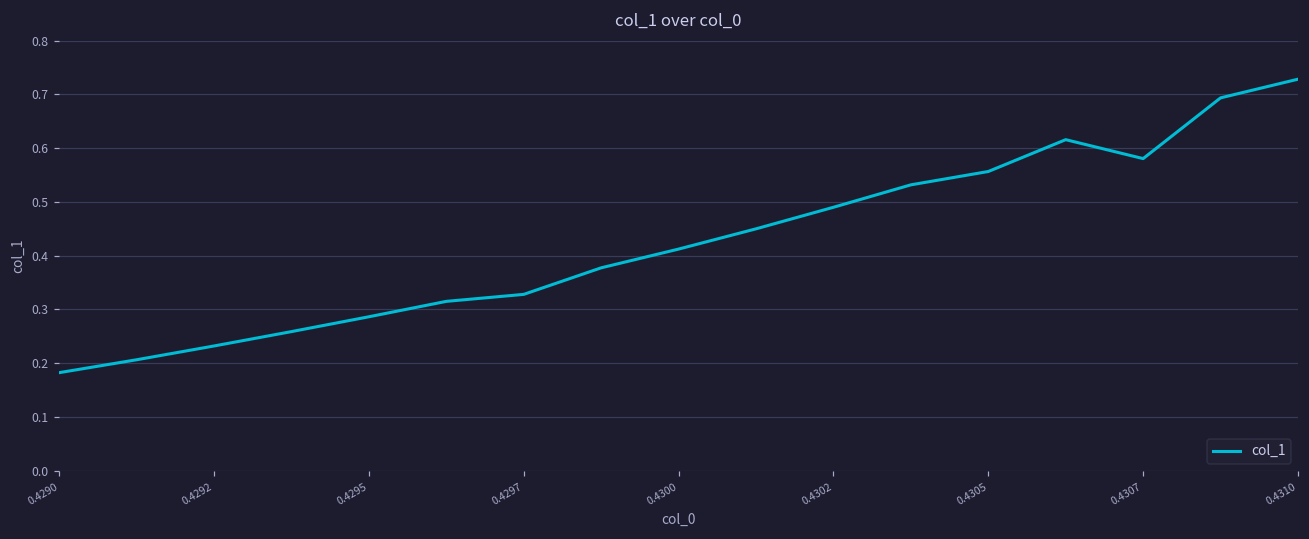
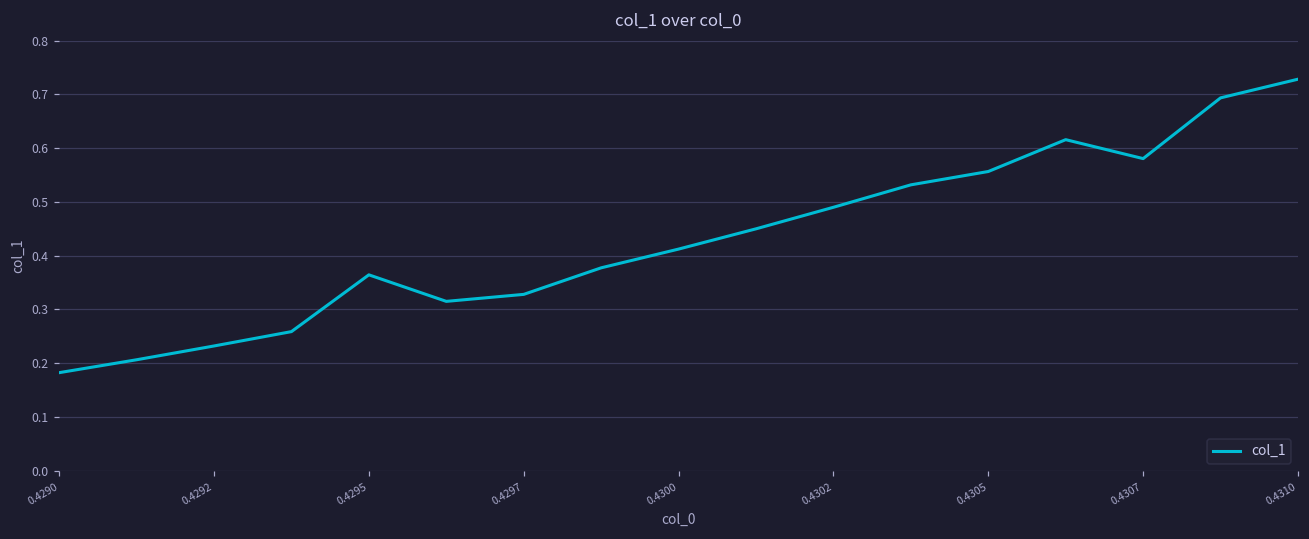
  {
    "0.4290": 0.18,
    "0.4292": 0.23,
-   "0.4295": 0.29,
+   "0.4295": 0.36,
    "0.4297": 0.33,
    "0.4300": 0.41,
    "0.4302": 0.49,
    "0.4305": 0.56,
    "0.4307": 0.58,
    "0.4310": 0.73
  }
